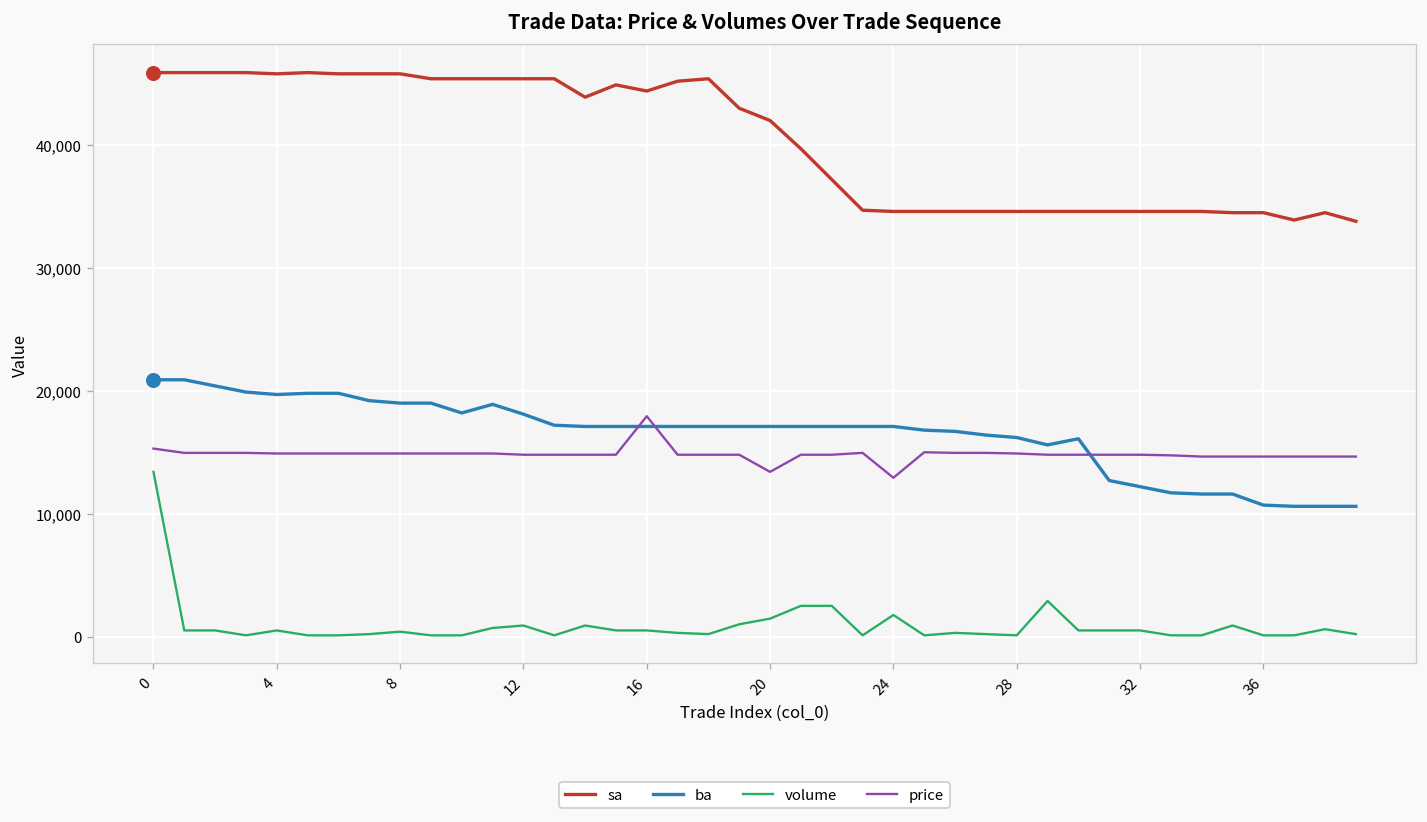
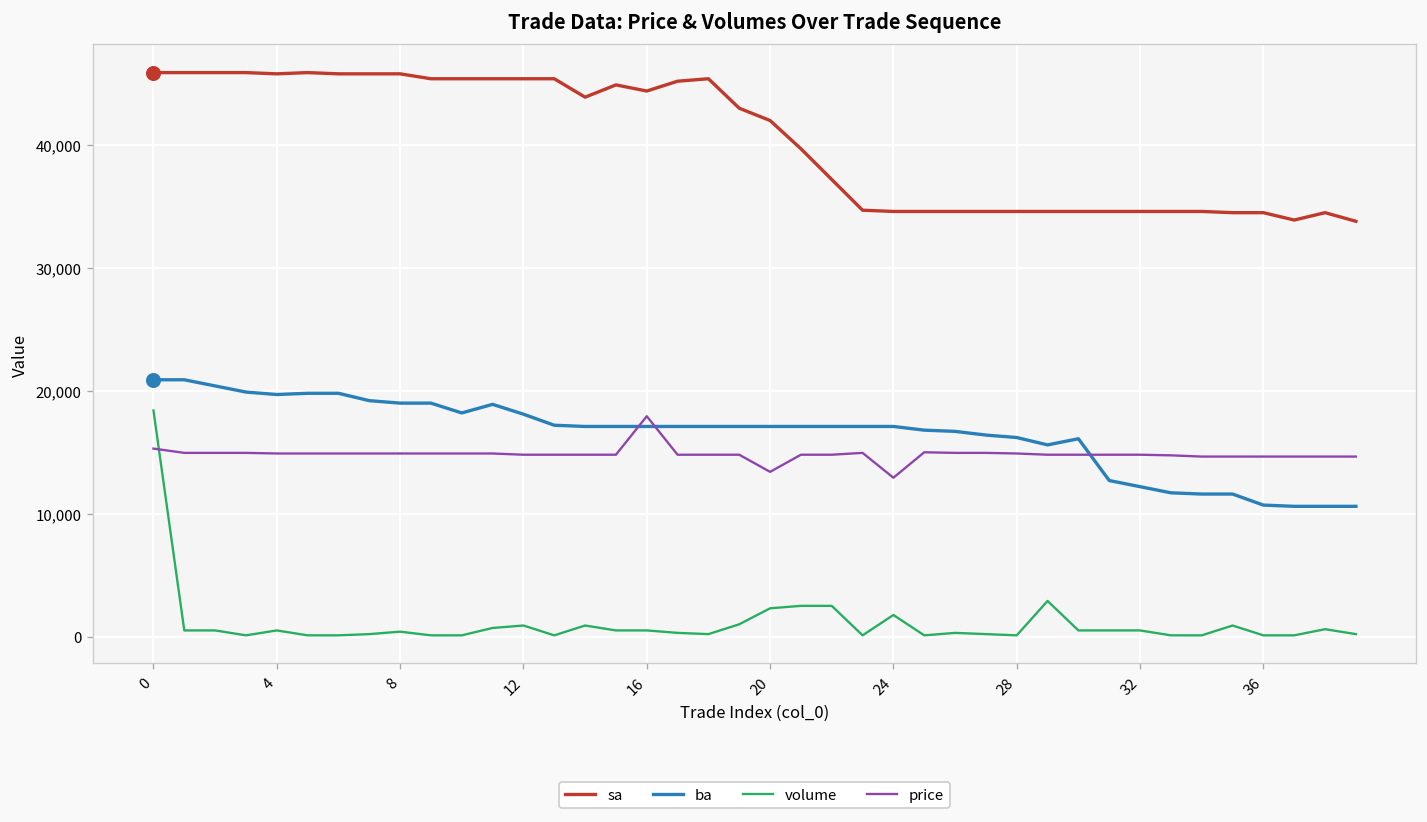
  {
    "volume": {
-     "0": "13,400",
+     "0": "18,400",
      "4": "500",
      "8": "400",
      "12": "900",
      "16": "500",
-     "20": "1,500",
+     "20": "2,300",
      "24": "1,800",
      "28": "100",
      "32": "500",
      "36": "100"
    },
    "price": {
      "0": "15,300",
      "4": "14,900",
      "8": "14,900",
      "12": "14,800",
      "16": "17,900",
      "20": "13,400",
      "24": "12,900",
      "28": "14,900",
      "32": "14,800",
      "36": "14,700"
    }
  }
